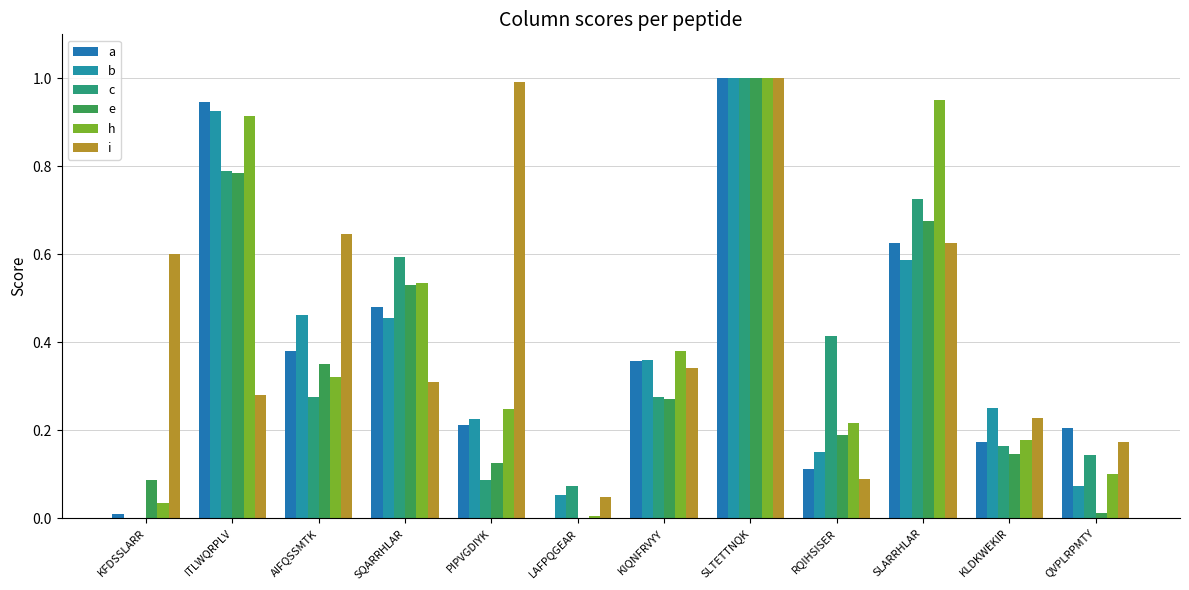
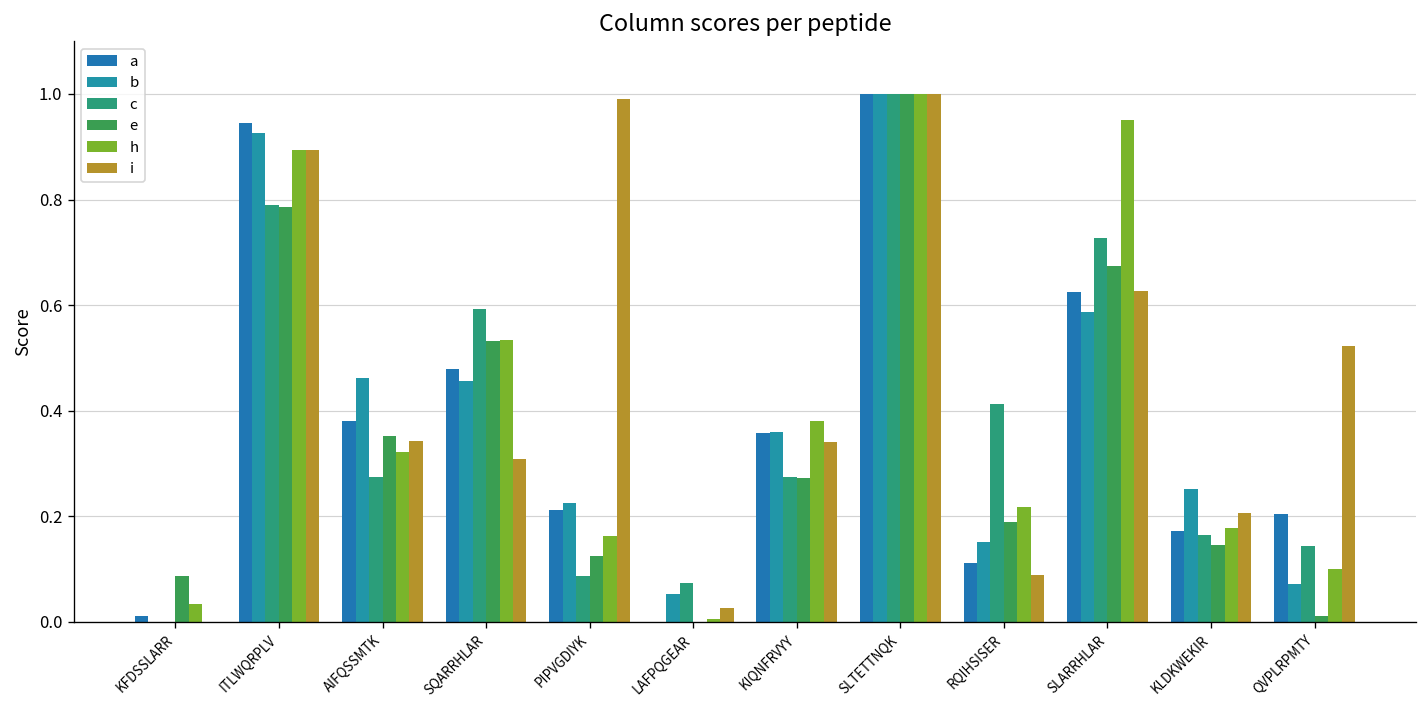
  {
    "h": {
      "KFDSSLARR": 0.03,
-     "ITLWQRPLV": 0.91,
+     "ITLWQRPLV": 0.89,
      "AIFQSSMTK": 0.32,
      "SQARRHLAR": 0.53,
-     "PIPVGDIYK": 0.25,
+     "PIPVGDIYK": 0.16,
      "KIQNFRVYY": 0.38,
      "SLTETTNQK": 1.00,
      "RQIHSISER": 0.22,
      "SLARRHLAR": 0.95,
      "KLDKWEKIR": 0.18,
      "QVPLRPMTY": 0.10
    },
    "i": {
-     "KFDSSLARR": 0.6,
-     "ITLWQRPLV": 0.28,
-     "AIFQSSMTK": 0.65,
+     "KFDSSLARR": 0.0,
+     "ITLWQRPLV": 0.89,
+     "AIFQSSMTK": 0.34,
      "SQARRHLAR": 0.31,
      "PIPVGDIYK": 0.99,
-     "LAFPQGEAR": 0.05,
+     "LAFPQGEAR": 0.03,
      "KIQNFRVYY": 0.34,
      "SLTETTNQK": 1.00,
      "RQIHSISER": 0.09,
      "SLARRHLAR": 0.63,
-     "KLDKWEKIR": 0.23,
-     "QVPLRPMTY": 0.17
+     "KLDKWEKIR": 0.21,
+     "QVPLRPMTY": 0.52
    }
  }
